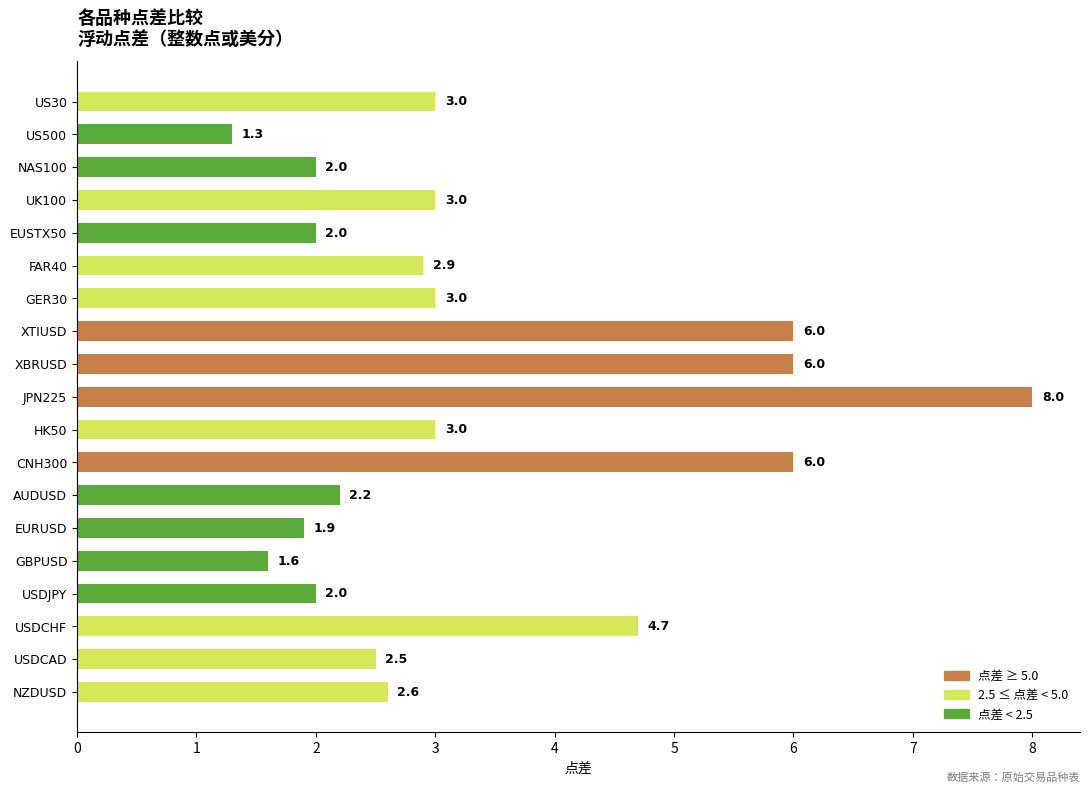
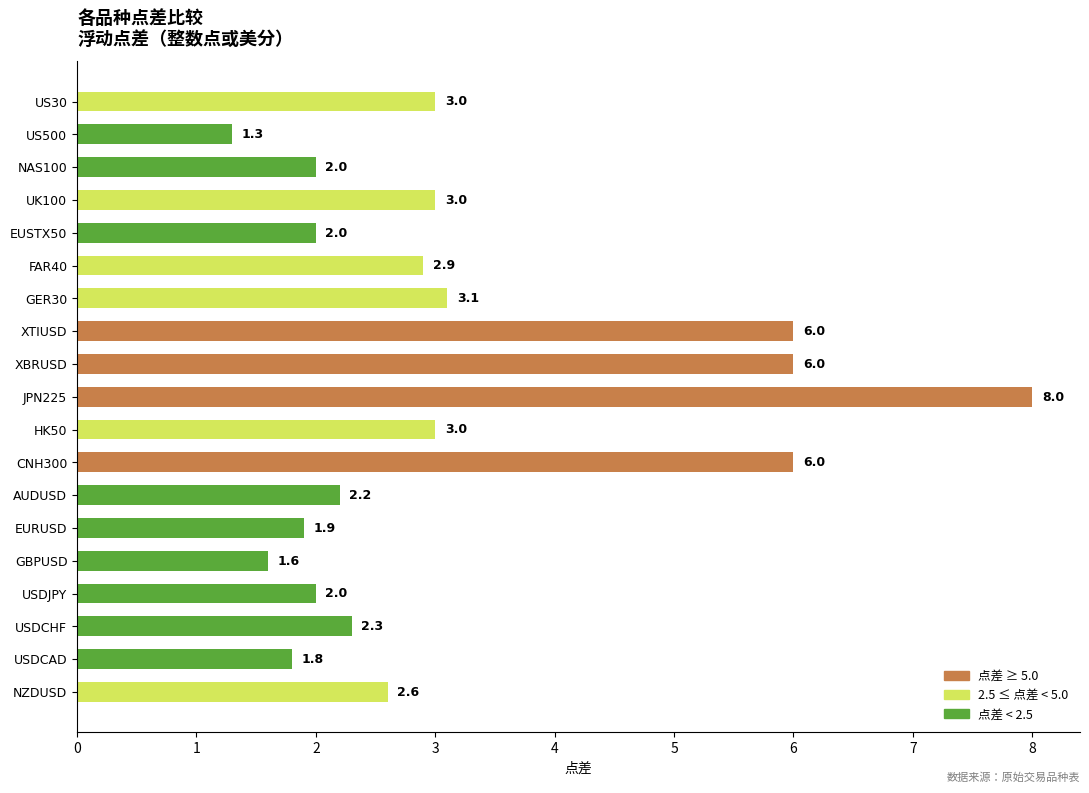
  {
    "US30": 3.0,
    "US500": 1.3,
    "NAS100": 2.0,
    "UK100": 3.0,
    "EUSTX50": 2.0,
    "FAR40": 2.9,
-   "GER30": 3.0,
+   "GER30": 3.1,
    "XTIUSD": 6.0,
    "XBRUSD": 6.0,
    "JPN225": 8.0,
    "HK50": 3.0,
    "CNH300": 6.0,
    "AUDUSD": 2.2,
    "EURUSD": 1.9,
    "GBPUSD": 1.6,
    "USDJPY": 2.0,
-   "USDCHF": 4.7,
-   "USDCAD": 2.5,
+   "USDCHF": 2.3,
+   "USDCAD": 1.8,
    "NZDUSD": 2.6
  }
